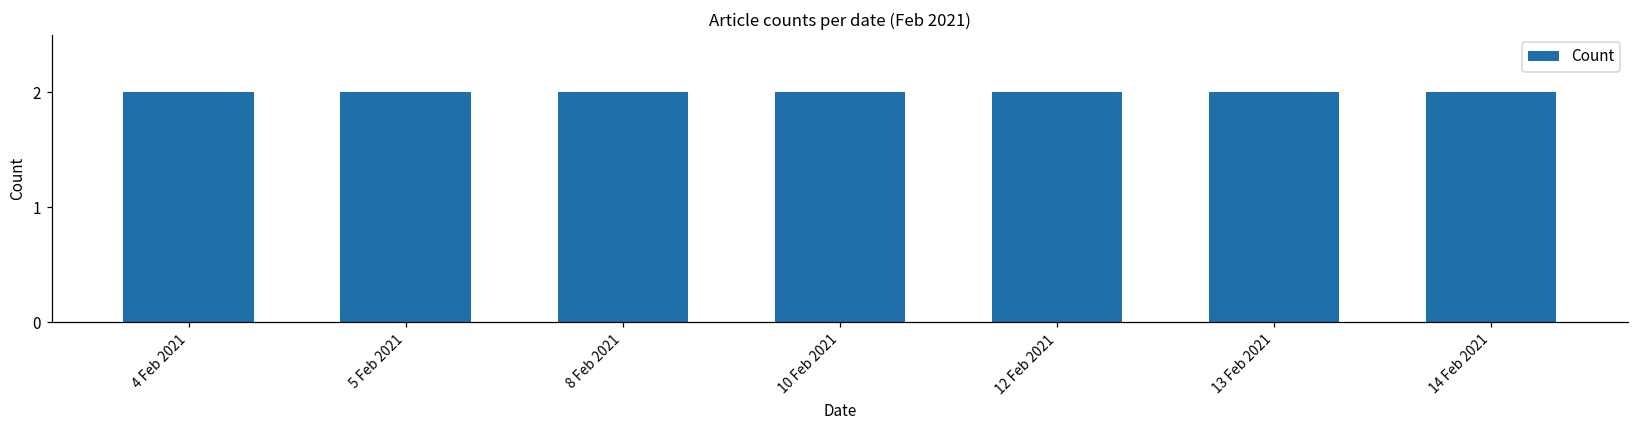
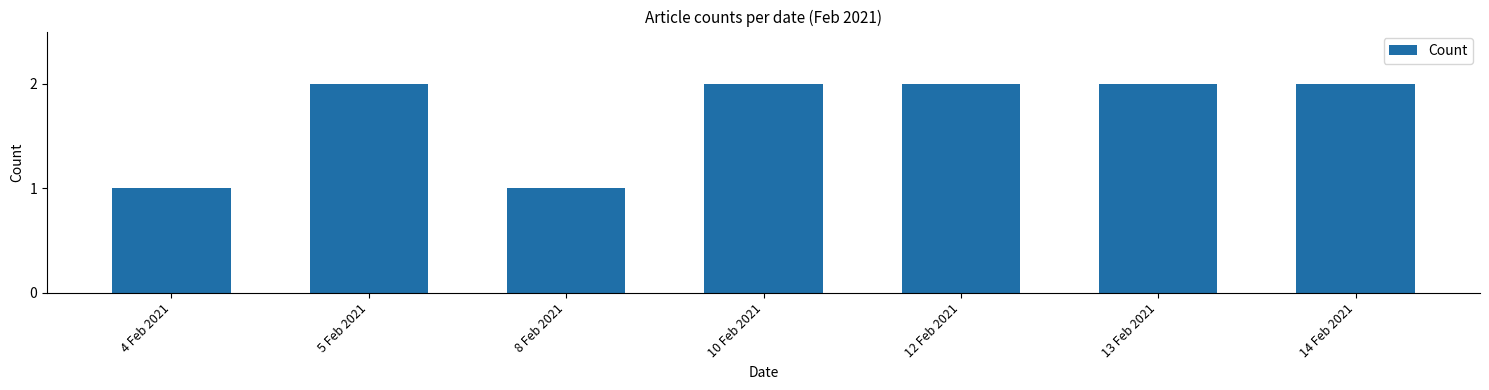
  {
-   "4 Feb 2021": 2,
+   "4 Feb 2021": 1,
    "5 Feb 2021": 2,
-   "8 Feb 2021": 2,
+   "8 Feb 2021": 1,
    "10 Feb 2021": 2,
    "12 Feb 2021": 2,
    "13 Feb 2021": 2,
    "14 Feb 2021": 2
  }
